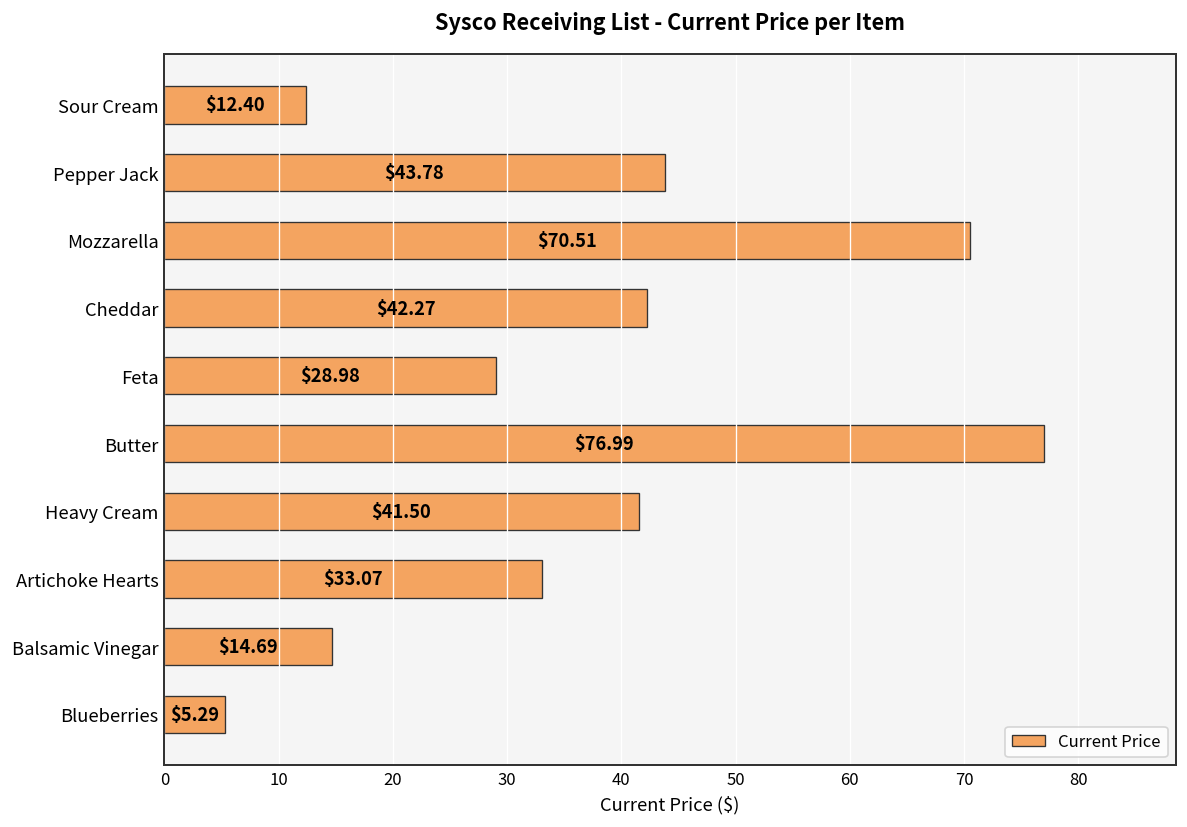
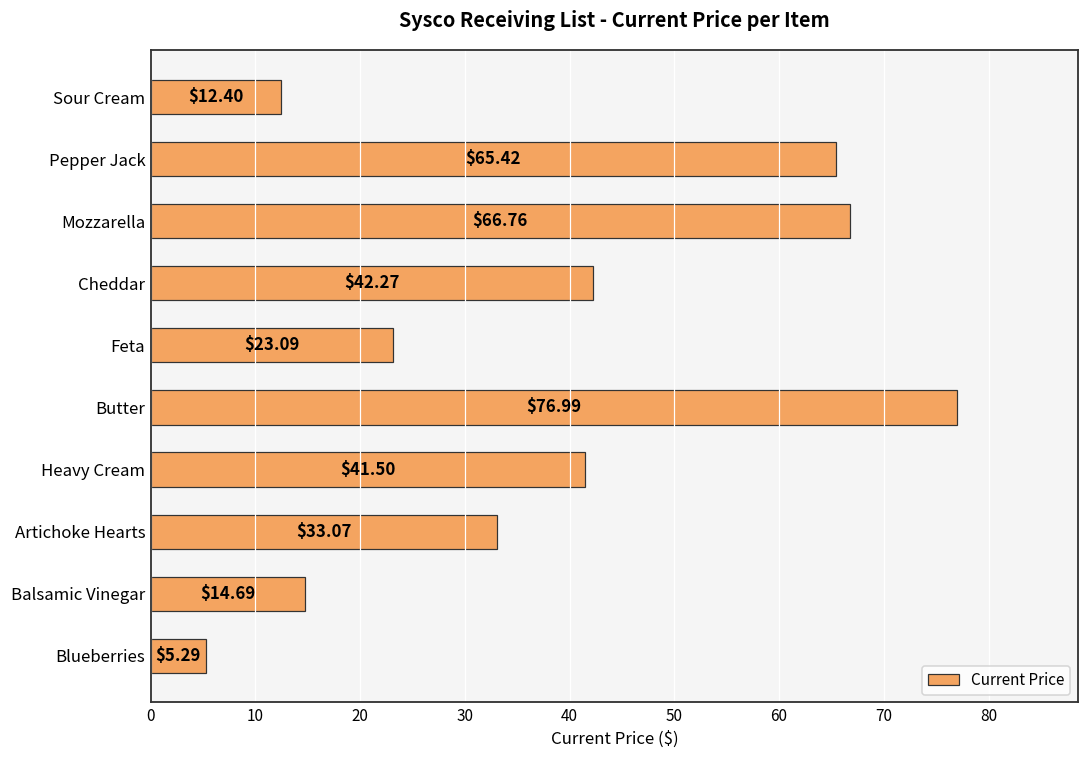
  {
    "Sour Cream": "$12.40",
-   "Pepper Jack": "$43.78",
-   "Mozzarella": "$70.51",
+   "Pepper Jack": "$65.42",
+   "Mozzarella": "$66.76",
    "Cheddar": "$42.27",
-   "Feta": "$28.98",
+   "Feta": "$23.09",
    "Butter": "$76.99",
    "Heavy Cream": "$41.50",
    "Artichoke Hearts": "$33.07",
    "Balsamic Vinegar": "$14.69",
    "Blueberries": "$5.29"
  }
